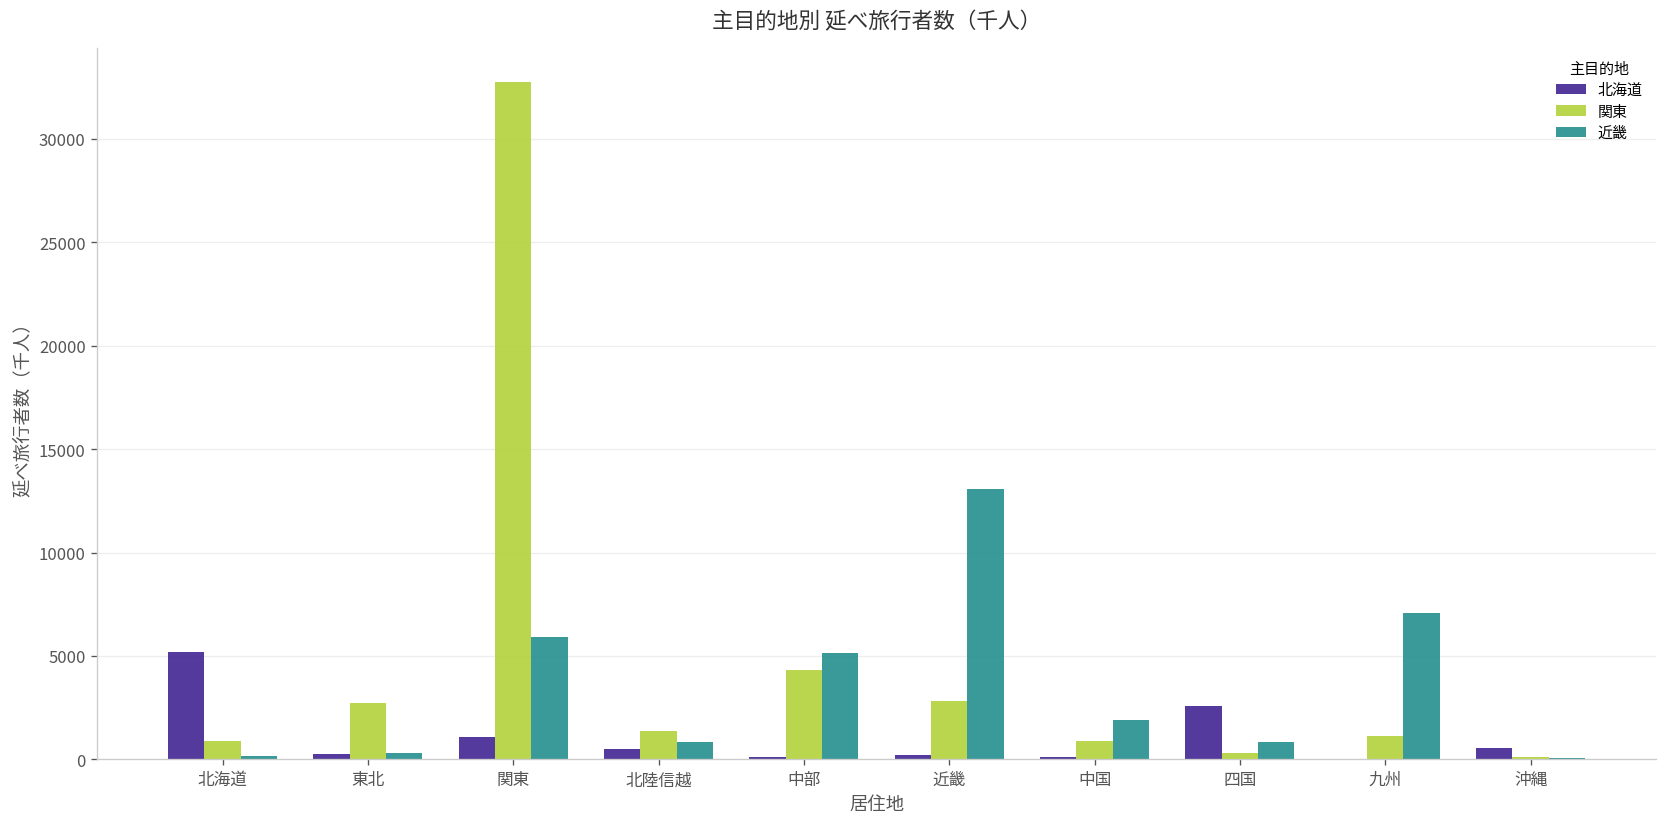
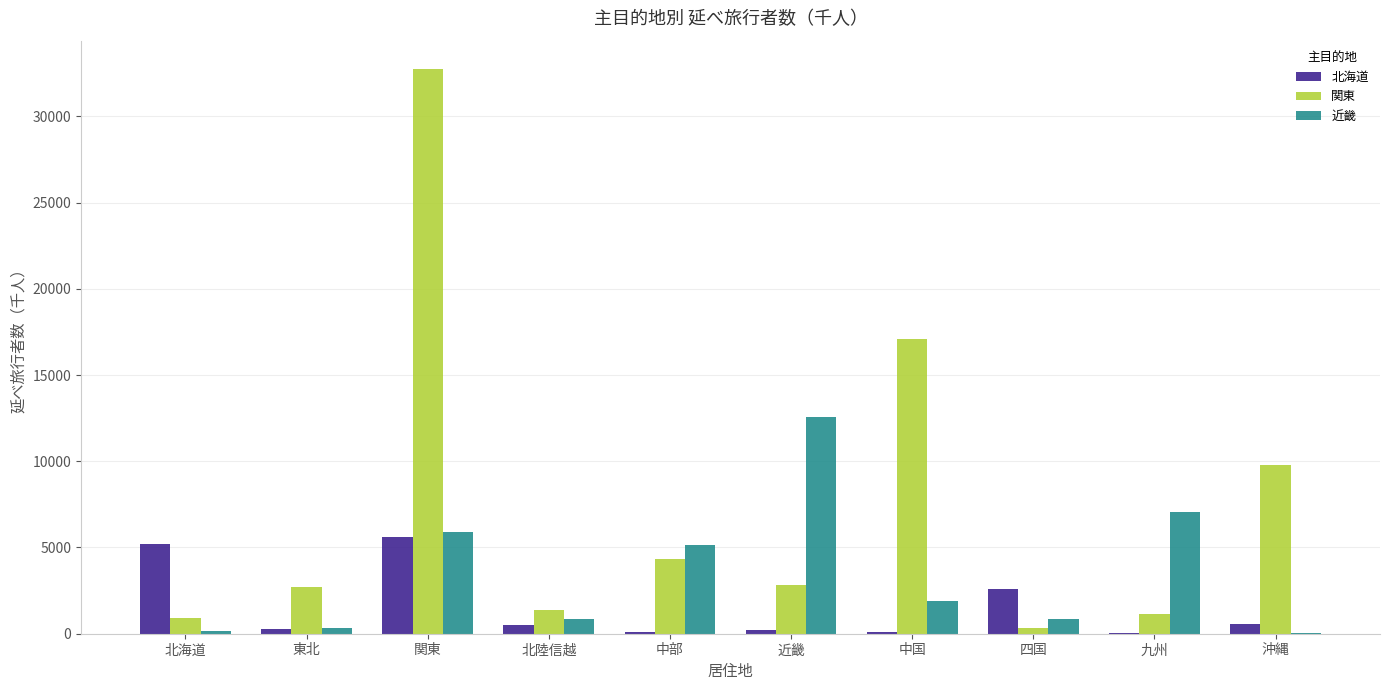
  {
    "北海道": {
      "北海道": 5200,
      "東北": 300,
-     "関東": 1100,
+     "関東": 5600,
      "北陸信越": 500,
      "近畿": 200,
      "四国": 2600,
      "沖縄": 600
    },
    "関東": {
      "北海道": 900,
      "東北": 2700,
      "関東": 32700,
      "北陸信越": 1400,
      "中部": 4300,
      "近畿": 2800,
-     "中国": 900,
+     "中国": 17100,
      "四国": 300,
      "九州": 1100,
-     "沖縄": 100
+     "沖縄": 9800
    },
    "近畿": {
      "北海道": 200,
      "東北": 300,
      "関東": 5900,
      "北陸信越": 900,
      "中部": 5100,
-     "近畿": 13100,
+     "近畿": 12600,
      "中国": 1900,
      "四国": 900,
      "九州": 7100
    }
  }
